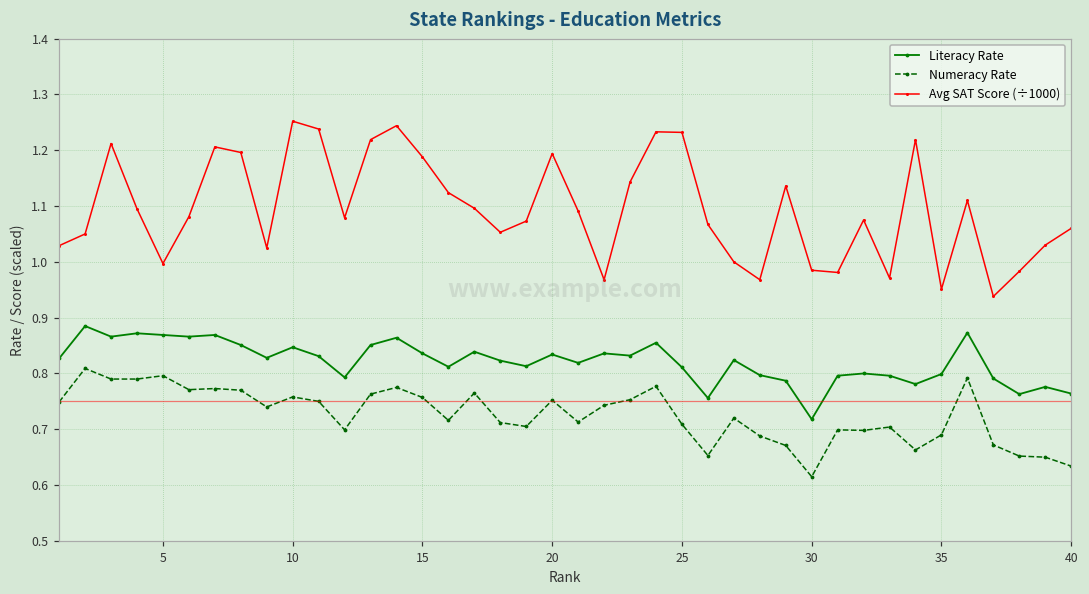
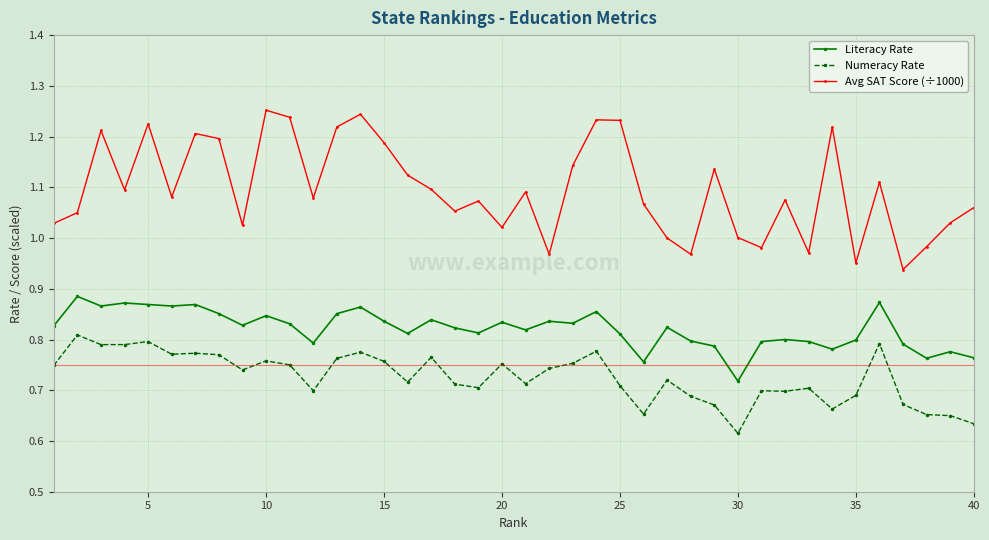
  {
    "Avg SAT Score (÷1000)": {
-     "5": 1.00,
+     "5": 1.23,
      "10": 1.25,
      "15": 1.19,
-     "20": 1.19,
+     "20": 1.02,
      "25": 1.23,
-     "30": 0.99,
+     "30": 1.00,
      "35": 0.95,
      "40": 1.06
    }
  }
